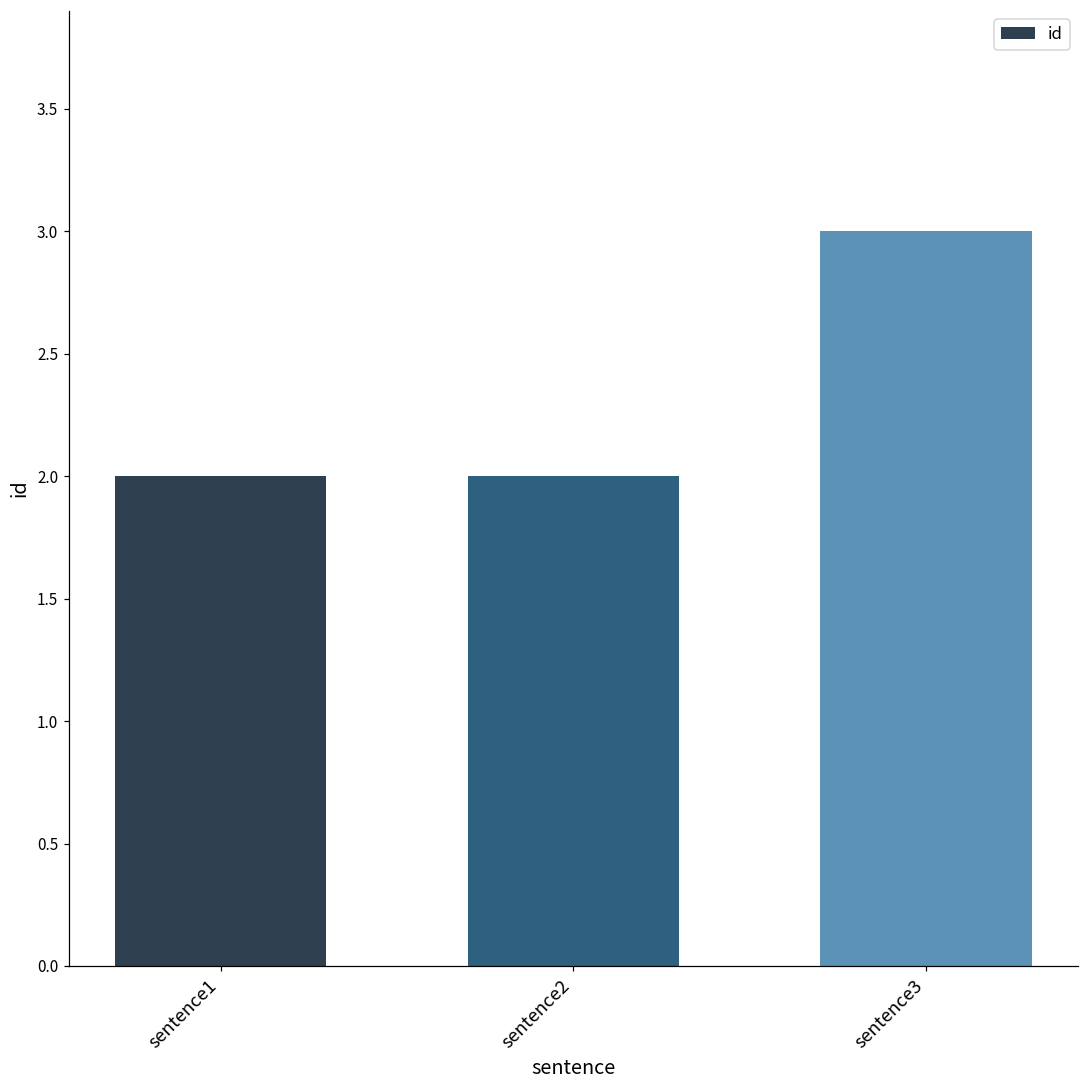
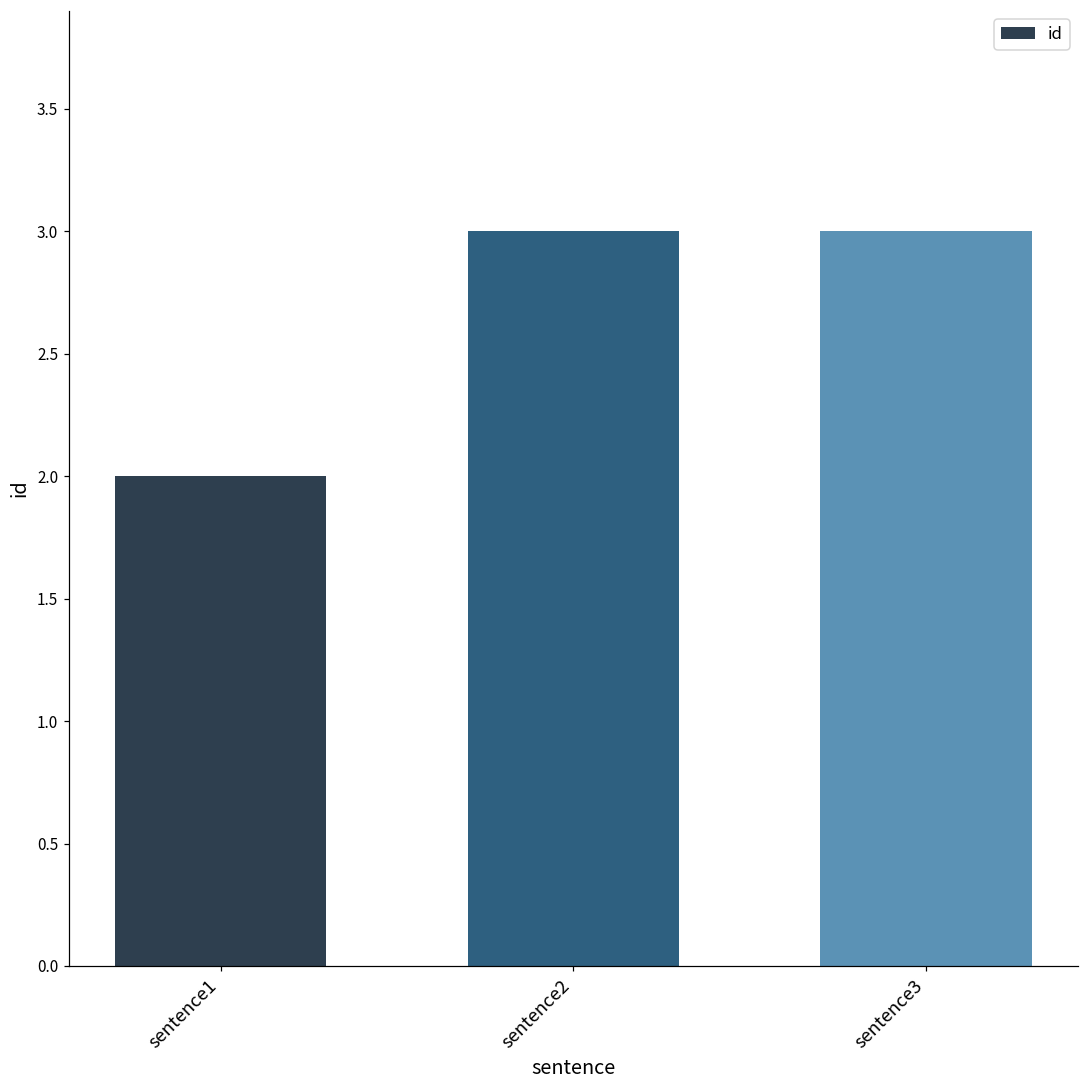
  {
    "sentence1": 2,
-   "sentence2": 2,
+   "sentence2": 3,
    "sentence3": 3
  }
